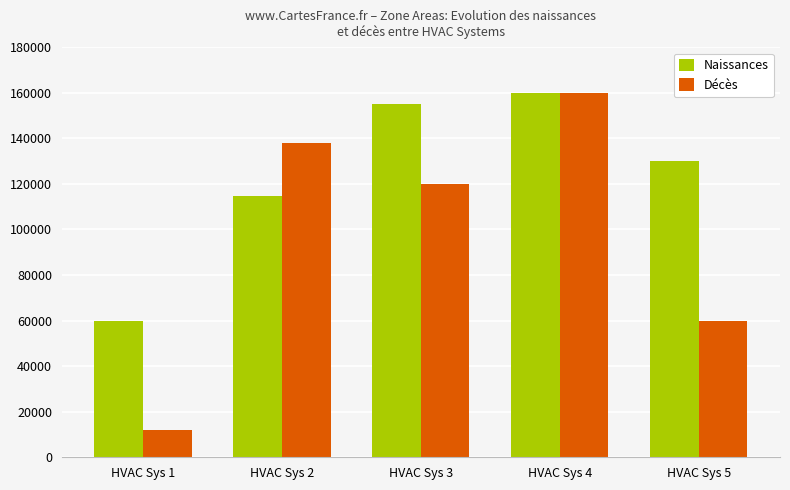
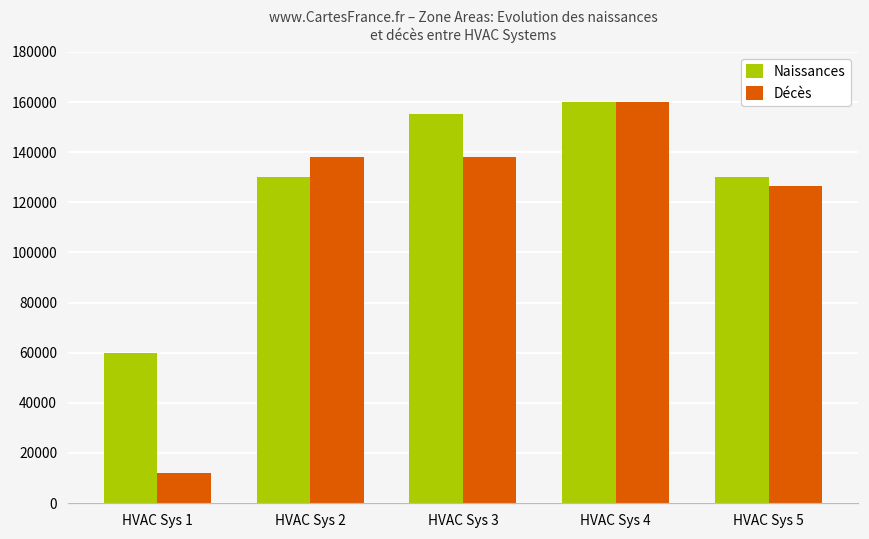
  {
    "Naissances": {
      "HVAC Sys 1": 60000,
-     "HVAC Sys 2": 115000,
+     "HVAC Sys 2": 130000,
      "HVAC Sys 3": 155000,
      "HVAC Sys 4": 160000,
      "HVAC Sys 5": 130000
    },
    "Décès": {
      "HVAC Sys 1": 12000,
      "HVAC Sys 2": 138000,
-     "HVAC Sys 3": 120000,
+     "HVAC Sys 3": 138000,
      "HVAC Sys 4": 160000,
-     "HVAC Sys 5": 60000
+     "HVAC Sys 5": 126000
    }
  }
